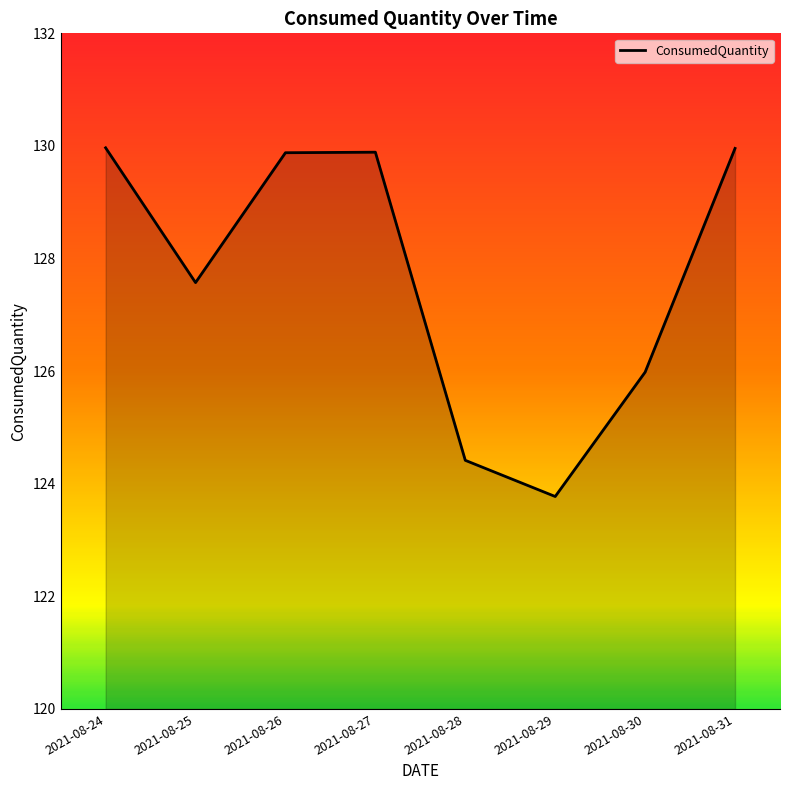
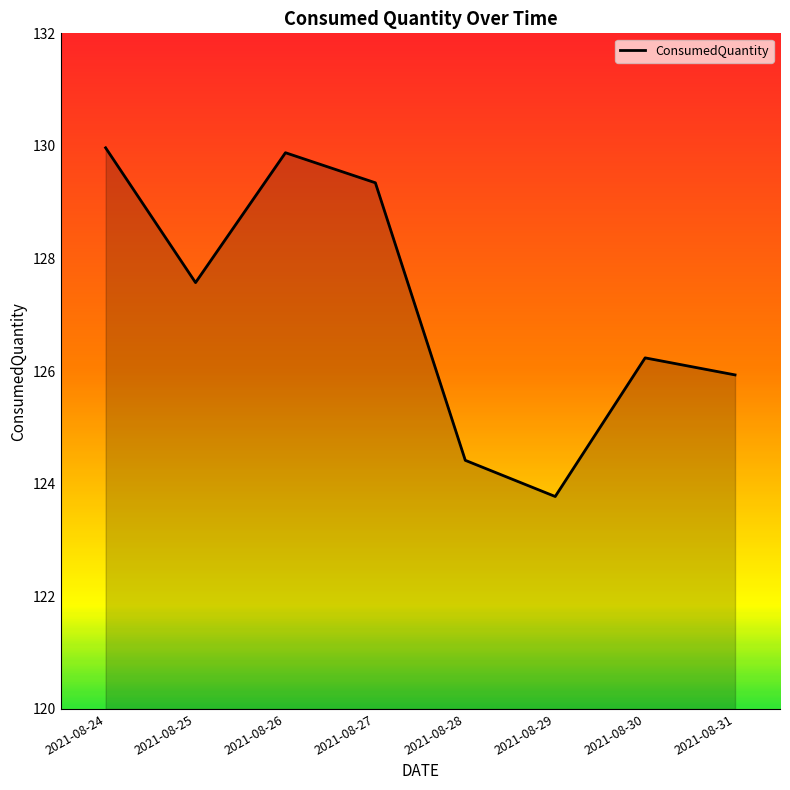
  {
    "2021-08-24": 130.0,
    "2021-08-25": 127.6,
    "2021-08-26": 129.9,
-   "2021-08-27": 129.9,
+   "2021-08-27": 129.3,
    "2021-08-28": 124.4,
    "2021-08-29": 123.8,
-   "2021-08-30": 126.0,
-   "2021-08-31": 130.0
+   "2021-08-30": 126.2,
+   "2021-08-31": 125.9
  }
